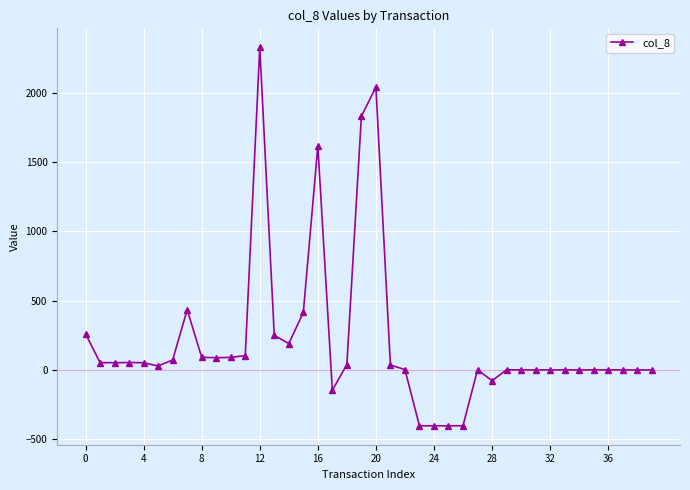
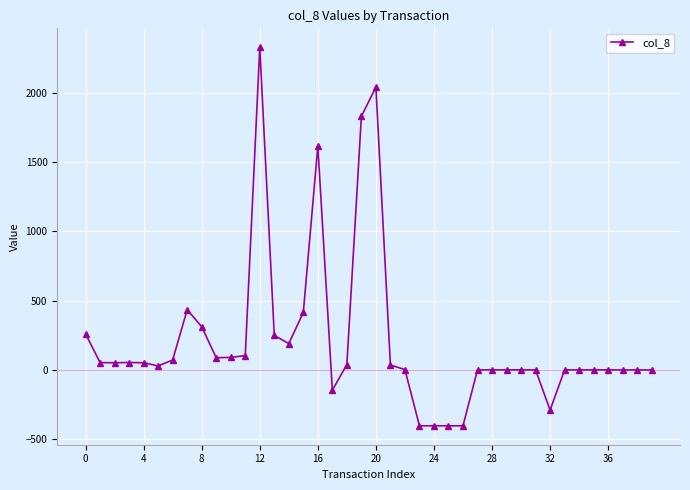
  {
    "0": 260,
    "4": 50,
-   "8": 90,
+   "8": 310,
    "12": 2330,
    "16": 1620,
    "20": 2040,
    "24": -400,
-   "28": -80,
-   "32": 0,
+   "28": 0,
+   "32": -290,
    "36": 0
  }
